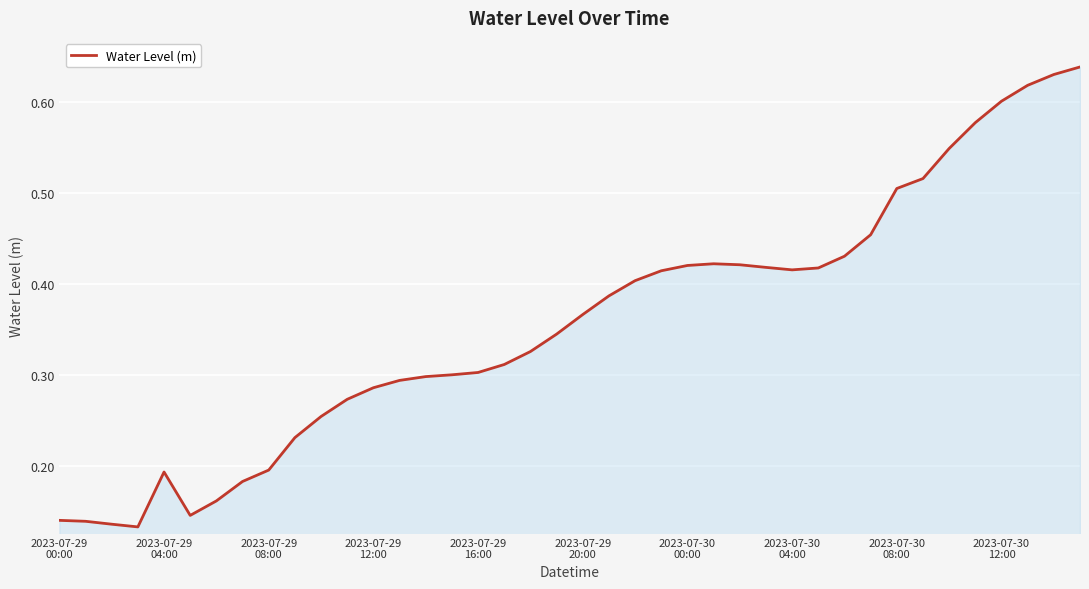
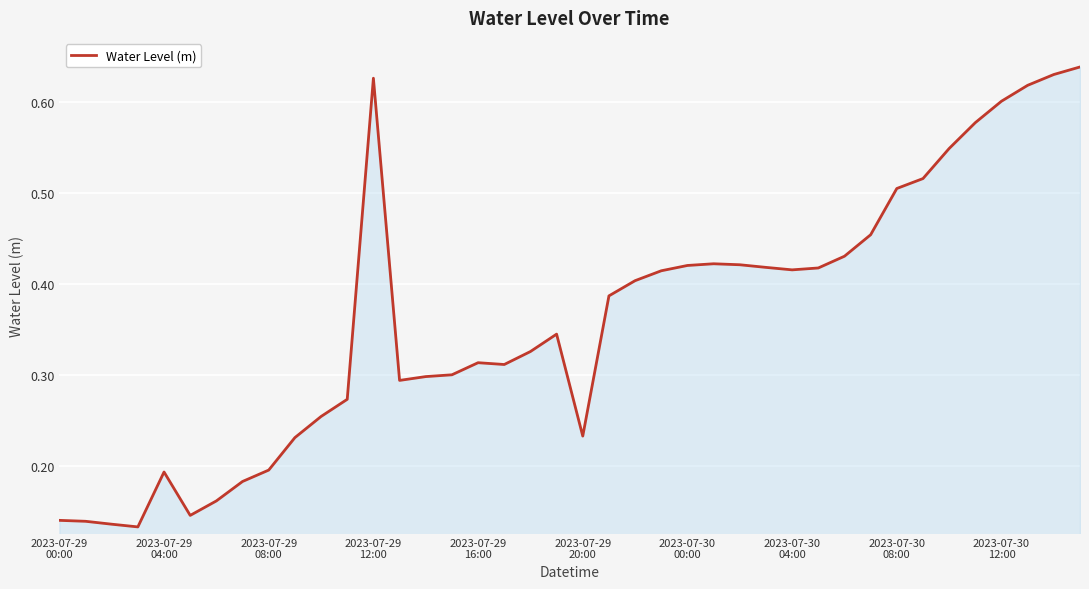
  {
    "2023-07-29 00:00": 0.14,
    "2023-07-29 04:00": 0.19,
    "2023-07-29 08:00": 0.20,
-   "2023-07-29 12:00": 0.29,
-   "2023-07-29 16:00": 0.30,
-   "2023-07-29 20:00": 0.37,
+   "2023-07-29 12:00": 0.63,
+   "2023-07-29 16:00": 0.31,
+   "2023-07-29 20:00": 0.23,
    "2023-07-30 00:00": 0.42,
    "2023-07-30 04:00": 0.42,
    "2023-07-30 08:00": 0.51,
    "2023-07-30 12:00": 0.60
  }
